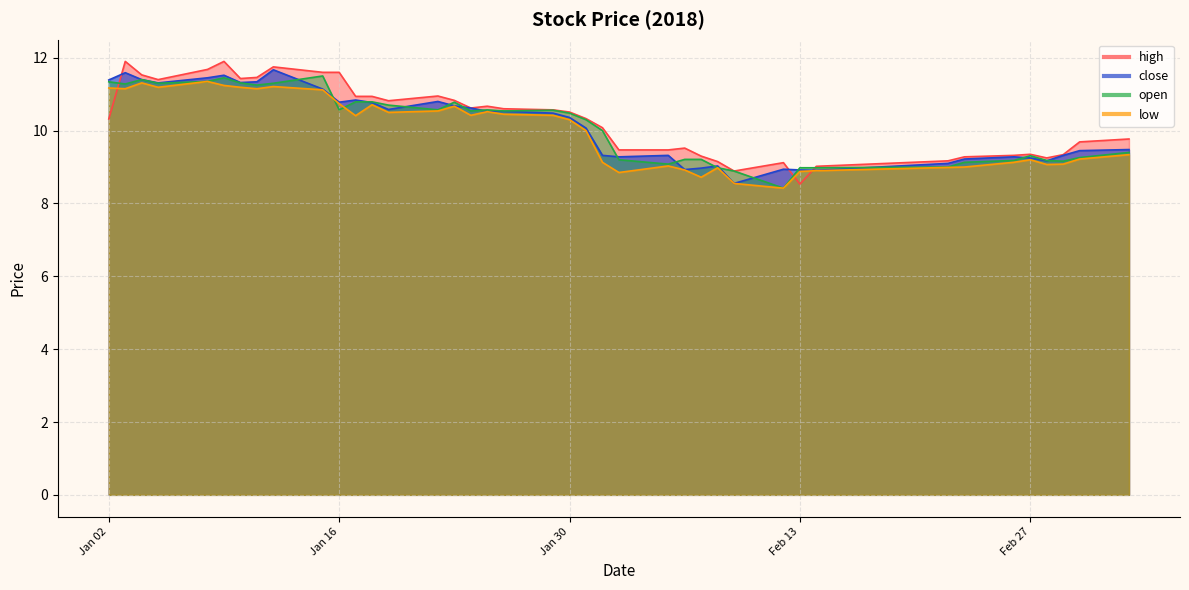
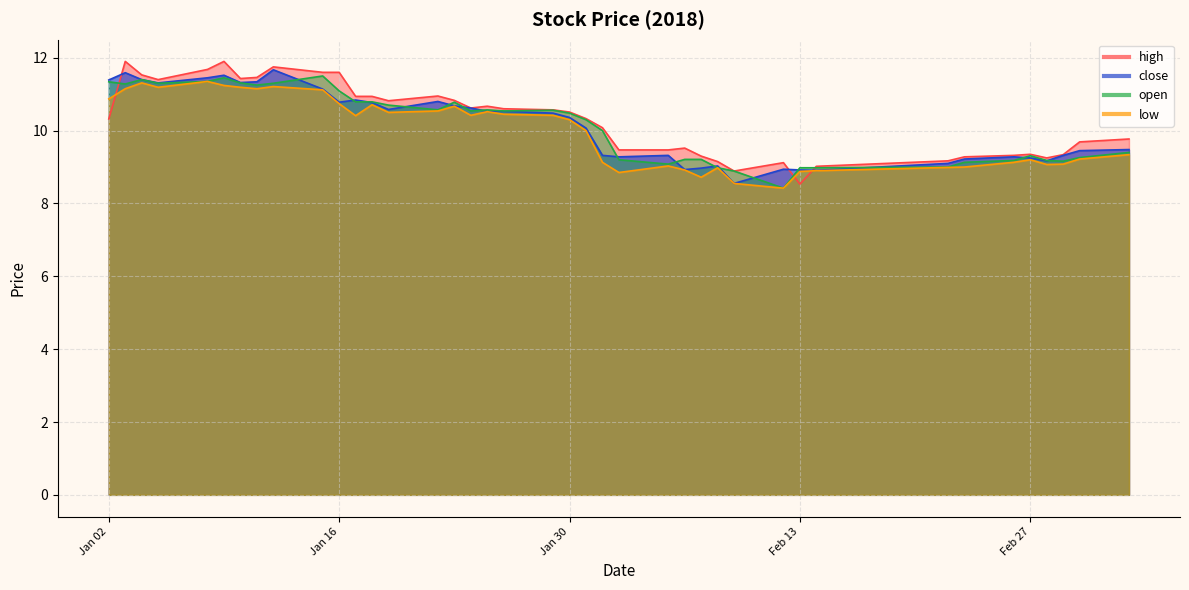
  {
    "high": {
      "Jan 02": 10.3,
      "Jan 16": 11.6,
      "Feb 13": 8.5
    },
    "open": {
-     "Jan 16": 10.6
+     "Jan 16": 11.1
    },
    "low": {
-     "Jan 02": 11.2
+     "Jan 02": 10.9
    }
  }
